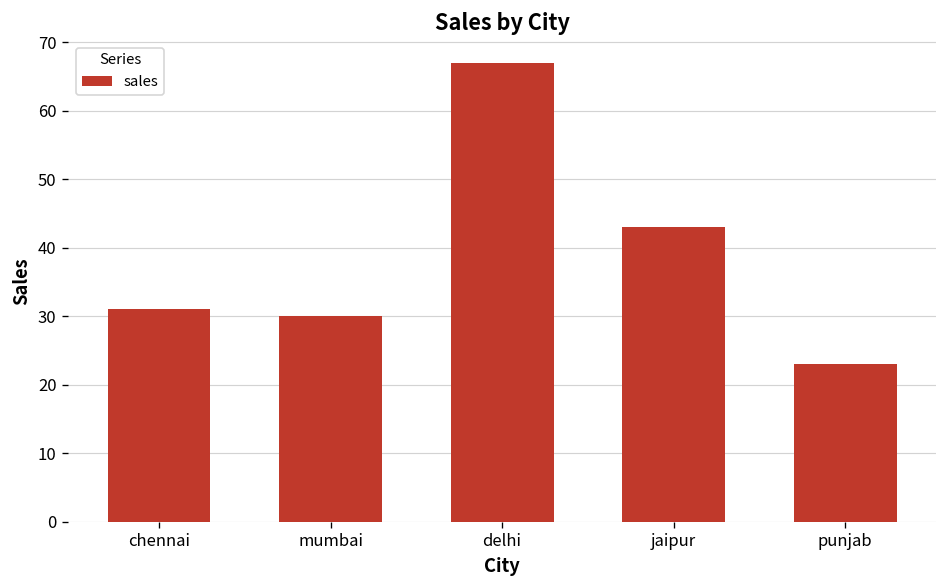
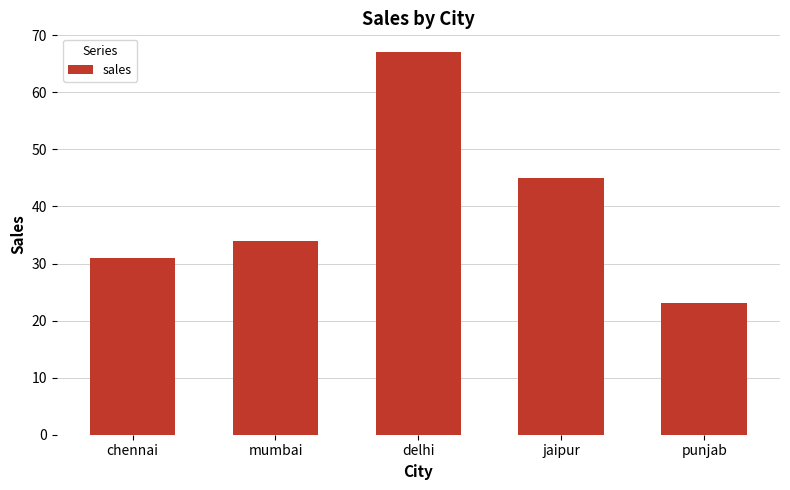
  {
    "chennai": 31,
-   "mumbai": 30,
+   "mumbai": 34,
    "delhi": 67,
-   "jaipur": 43,
+   "jaipur": 45,
    "punjab": 23
  }
